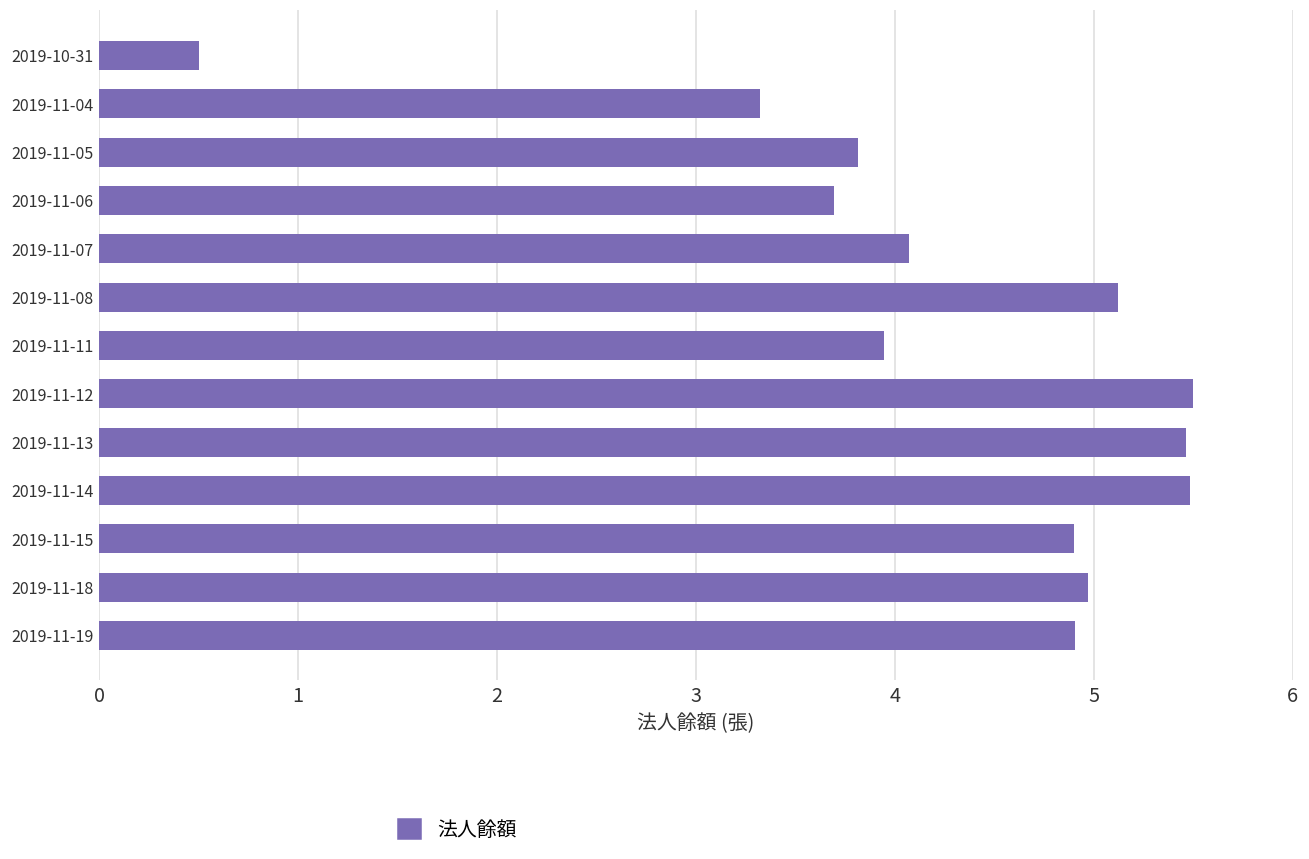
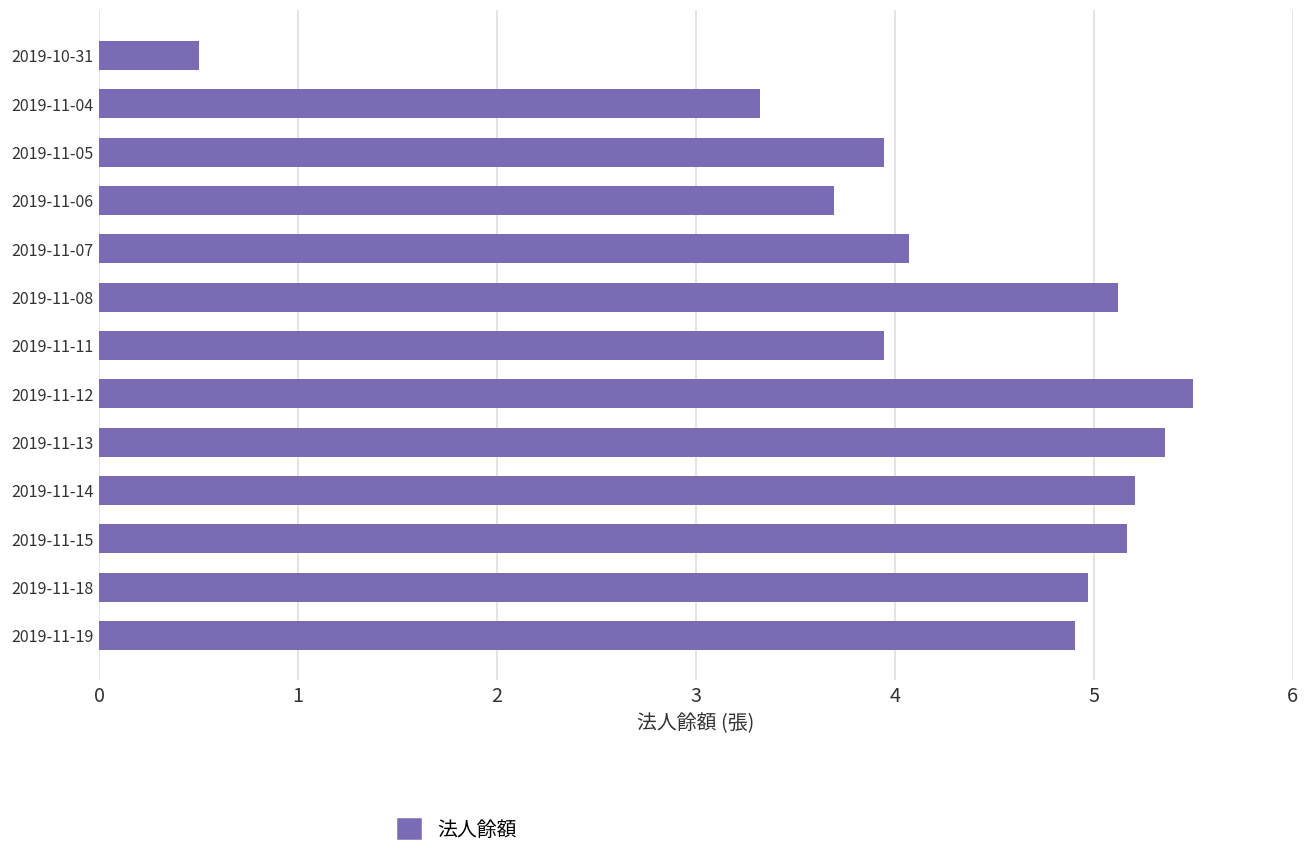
  {
    "2019-10-31": 0.50,
    "2019-11-04": 3.32,
-   "2019-11-05": 3.82,
+   "2019-11-05": 3.95,
    "2019-11-06": 3.69,
    "2019-11-07": 4.07,
    "2019-11-08": 5.12,
    "2019-11-11": 3.95,
    "2019-11-12": 5.50,
-   "2019-11-13": 5.47,
-   "2019-11-14": 5.49,
-   "2019-11-15": 4.90,
+   "2019-11-13": 5.36,
+   "2019-11-14": 5.21,
+   "2019-11-15": 5.17,
    "2019-11-18": 4.97,
    "2019-11-19": 4.91
  }
